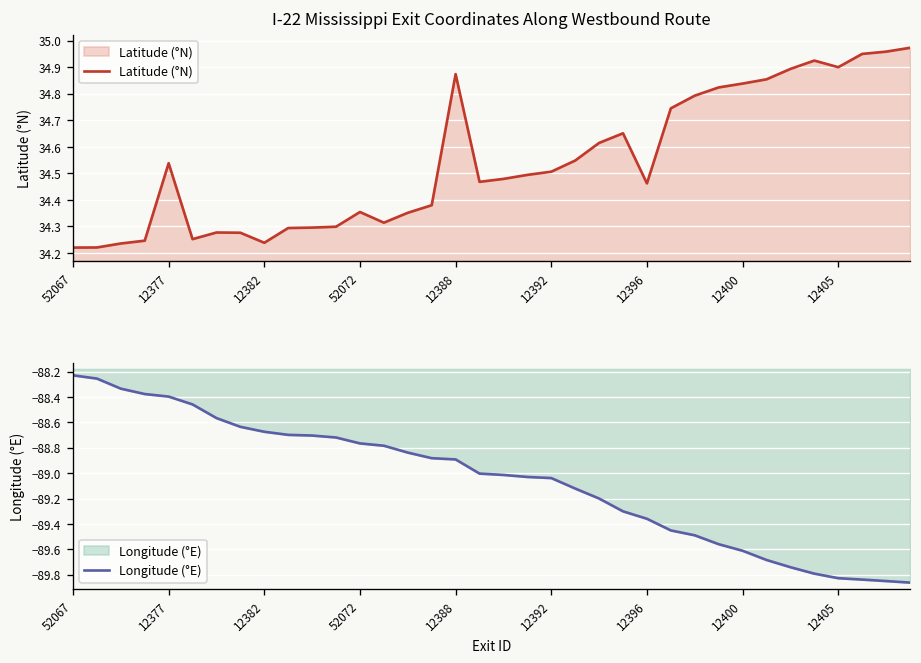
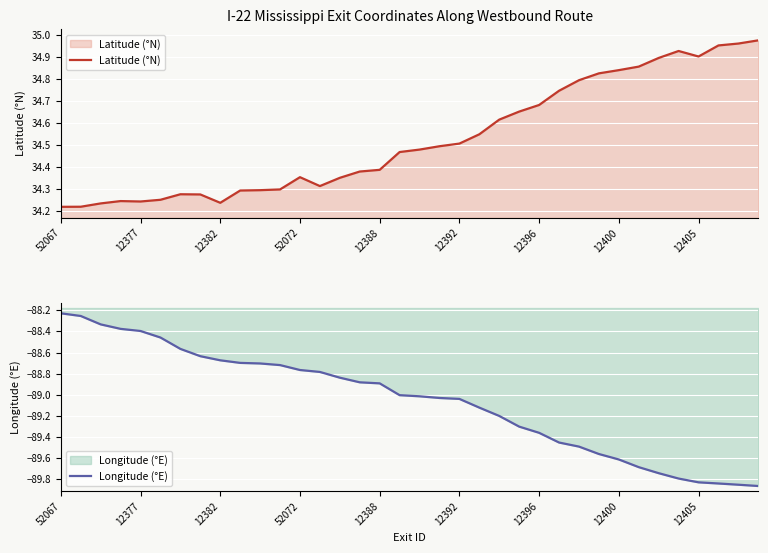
  {
    "I-22 Mississippi Exit Coordinates Along Westbound Route": {
      "52067": 34.22,
-     "12377": 34.54,
+     "12377": 34.24,
      "12382": 34.24,
      "52072": 34.35,
-     "12388": 34.87,
+     "12388": 34.39,
      "12392": 34.51,
-     "12396": 34.46,
+     "12396": 34.68,
      "12400": 34.84,
      "12405": 34.90
    }
  }
